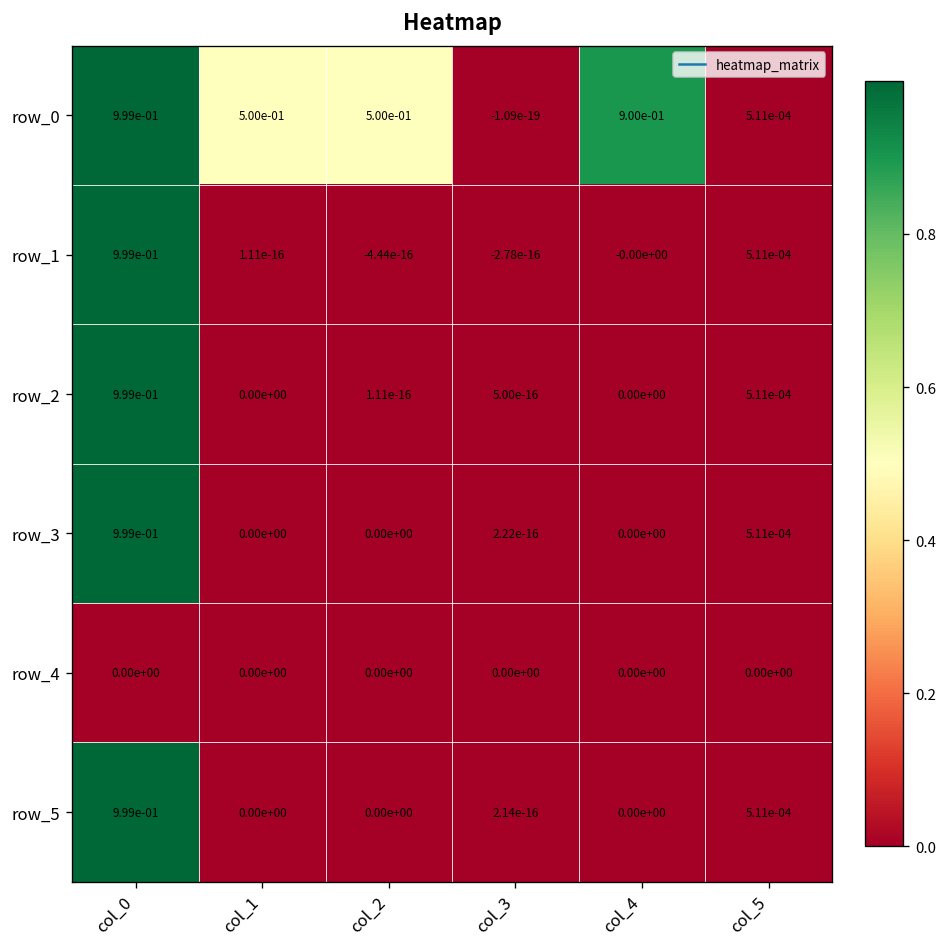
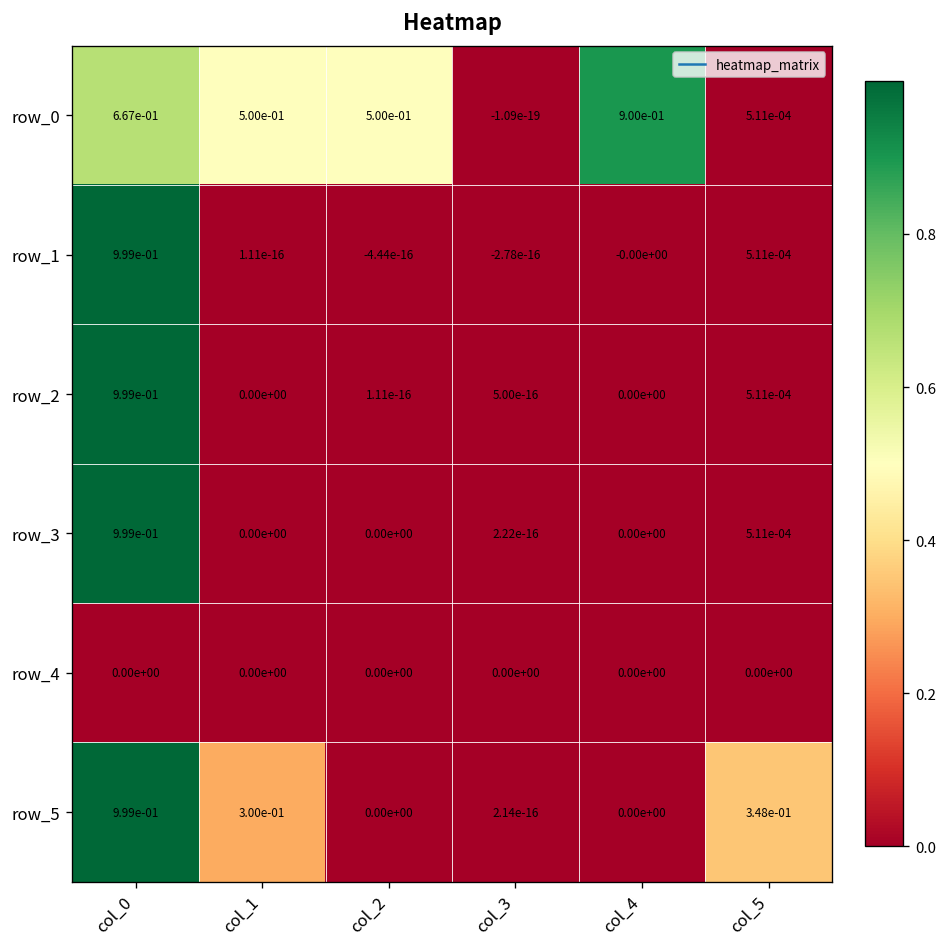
  {
    "row_0": {
-     "col_0": "9.99e-01",
+     "col_0": "6.67e-01",
      "col_1": "5.00e-01",
      "col_2": "5.00e-01",
      "col_3": "-1.09e-19",
      "col_4": "9.00e-01",
      "col_5": "5.11e-04"
    },
    "row_1": {
      "col_0": "9.99e-01",
      "col_1": "1.11e-16",
      "col_2": "-4.44e-16",
      "col_3": "-2.78e-16",
      "col_4": "-0.00e+00",
      "col_5": "5.11e-04"
    },
    "row_2": {
      "col_0": "9.99e-01",
      "col_1": "0.00e+00",
      "col_2": "1.11e-16",
      "col_3": "5.00e-16",
      "col_4": "0.00e+00",
      "col_5": "5.11e-04"
    },
    "row_3": {
      "col_0": "9.99e-01",
      "col_1": "0.00e+00",
      "col_2": "0.00e+00",
      "col_3": "2.22e-16",
      "col_4": "0.00e+00",
      "col_5": "5.11e-04"
    },
    "row_4": {
      "col_0": "0.00e+00",
      "col_1": "0.00e+00",
      "col_2": "0.00e+00",
      "col_3": "0.00e+00",
      "col_4": "0.00e+00",
      "col_5": "0.00e+00"
    },
    "row_5": {
      "col_0": "9.99e-01",
-     "col_1": "0.00e+00",
+     "col_1": "3.00e-01",
      "col_2": "0.00e+00",
      "col_3": "2.14e-16",
      "col_4": "0.00e+00",
-     "col_5": "5.11e-04"
+     "col_5": "3.48e-01"
    }
  }
